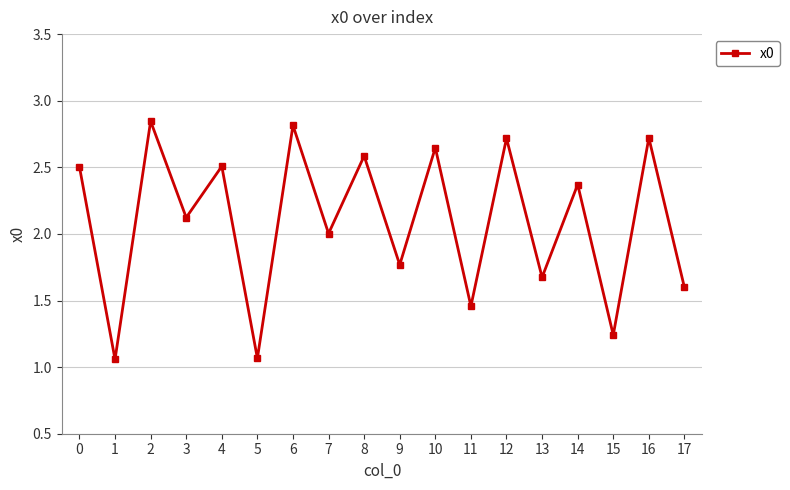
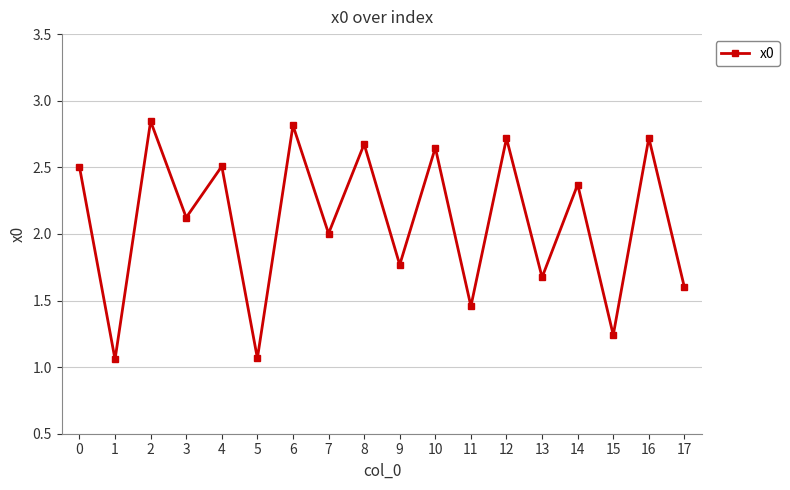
  {
    "0": 2.50,
    "1": 1.06,
    "2": 2.85,
    "3": 2.12,
    "4": 2.51,
    "5": 1.07,
    "6": 2.81,
    "7": 2.00,
-   "8": 2.59,
+   "8": 2.67,
    "9": 1.77,
    "10": 2.65,
    "11": 1.46,
    "12": 2.72,
    "13": 1.67,
    "14": 2.37,
    "15": 1.24,
    "16": 2.72,
    "17": 1.60
  }
